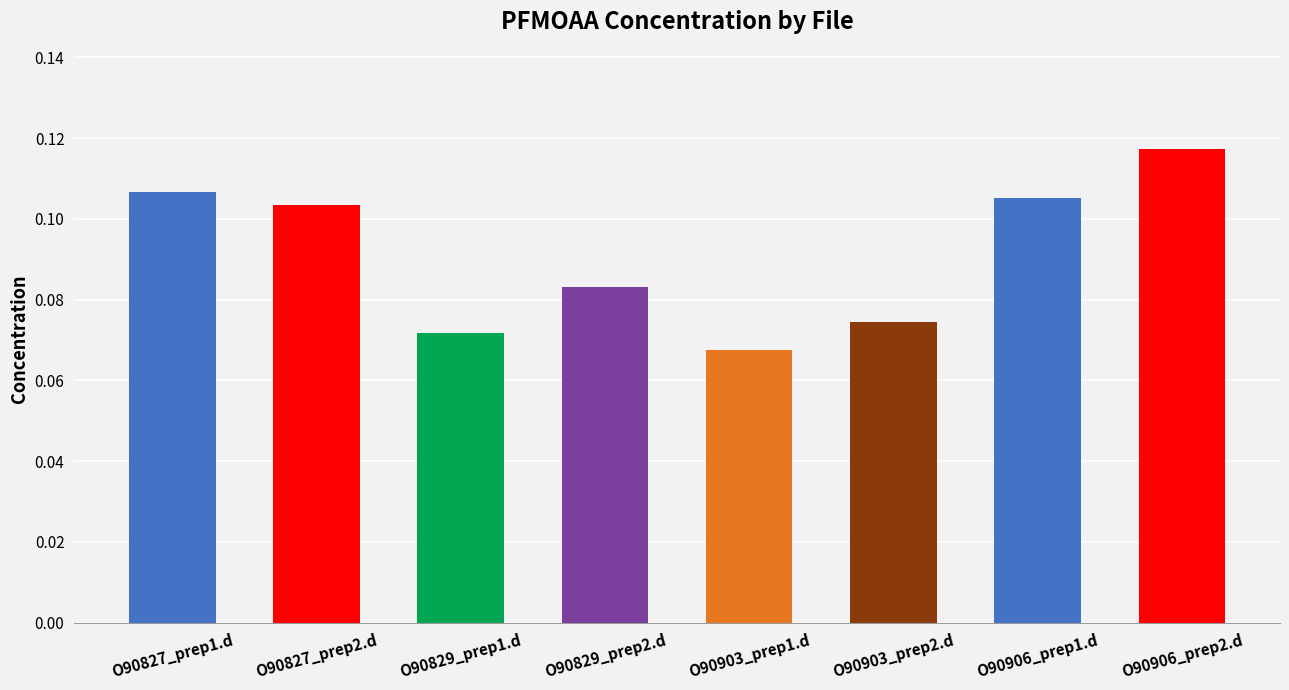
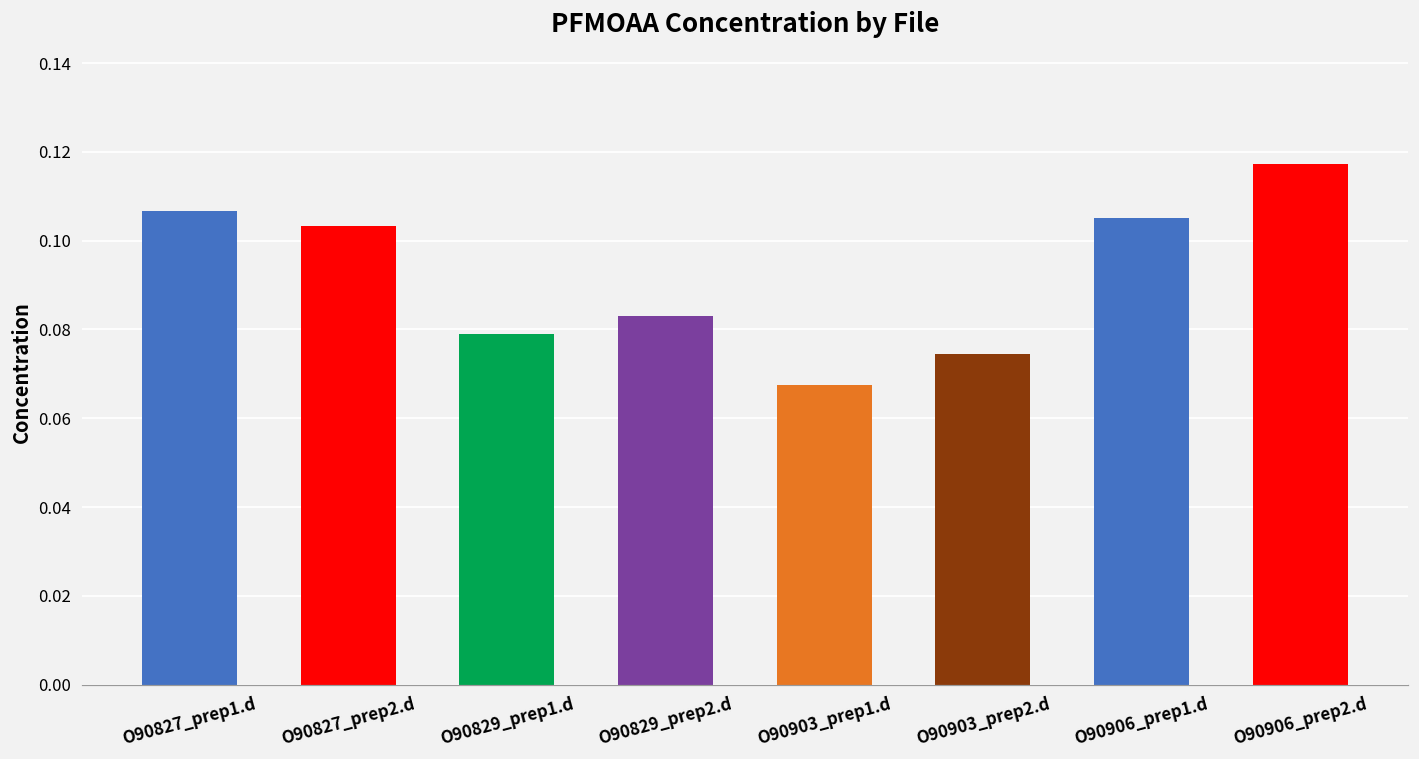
  {
    "O90827_prep1.d": 0.107,
    "O90827_prep2.d": 0.103,
-   "O90829_prep1.d": 0.072,
+   "O90829_prep1.d": 0.079,
    "O90829_prep2.d": 0.083,
    "O90903_prep1.d": 0.068,
    "O90903_prep2.d": 0.075,
    "O90906_prep1.d": 0.105,
    "O90906_prep2.d": 0.117
  }
